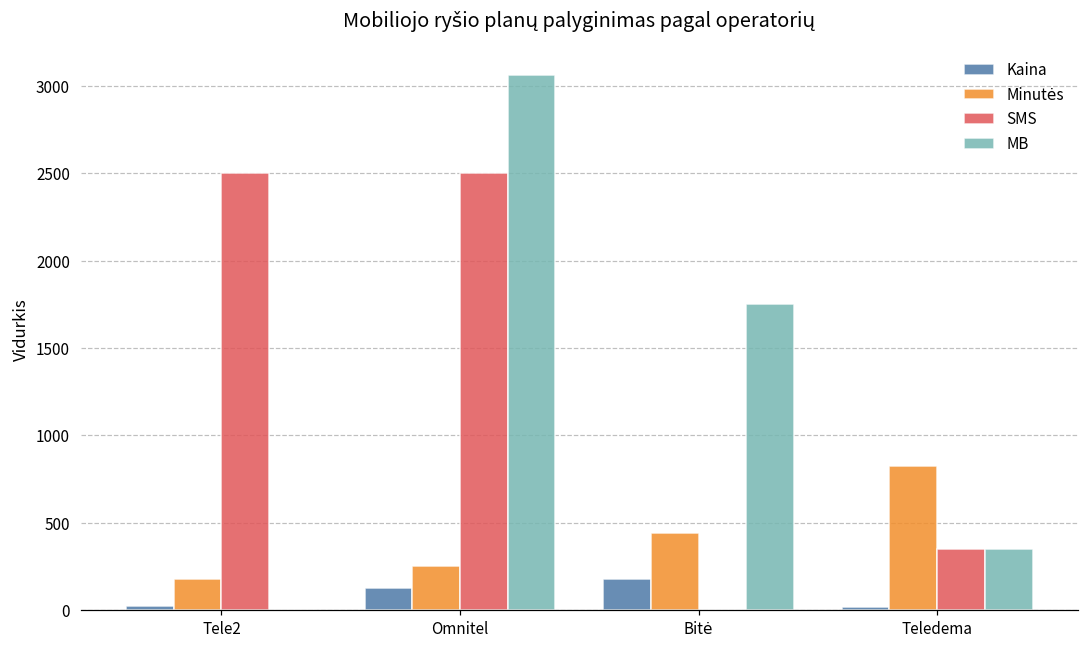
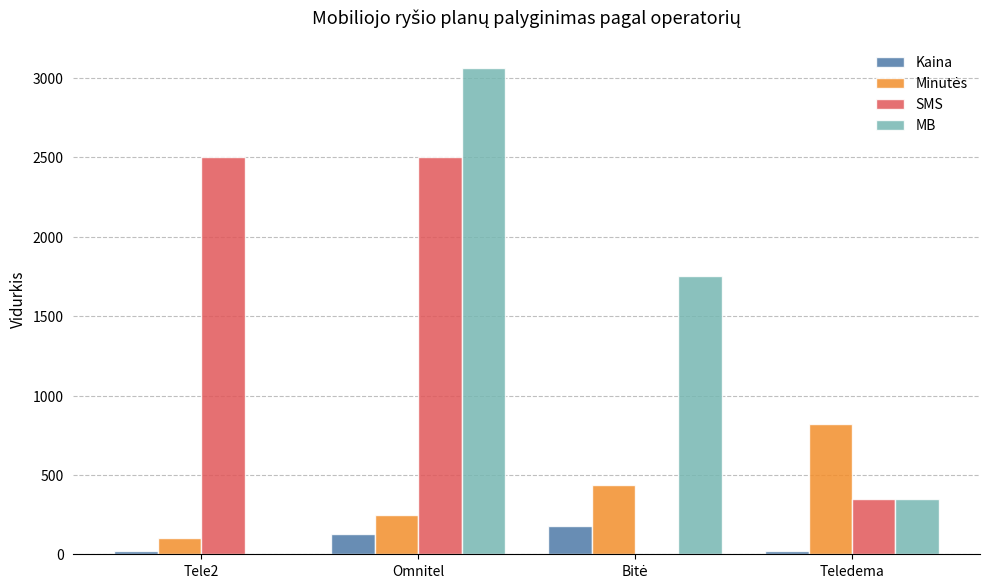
  {
    "Kaina": {
      "Tele2": 20,
      "Omnitel": 120,
      "Bitė": 180,
      "Teledema": 20
    },
    "Minutės": {
-     "Tele2": 170,
+     "Tele2": 100,
      "Omnitel": 250,
      "Bitė": 440,
      "Teledema": 820
    },
    "SMS": {
      "Tele2": 2500,
      "Omnitel": 2500,
      "Bitė": 0,
      "Teledema": 350
    },
    "MB": {
      "Tele2": 0,
      "Omnitel": 3070,
      "Bitė": 1750,
      "Teledema": 350
    }
  }
